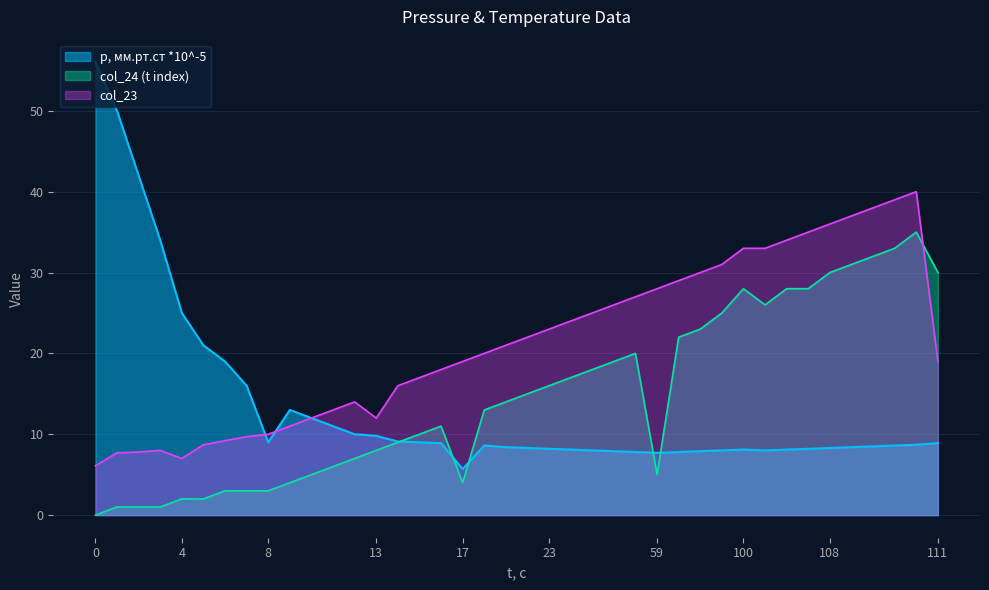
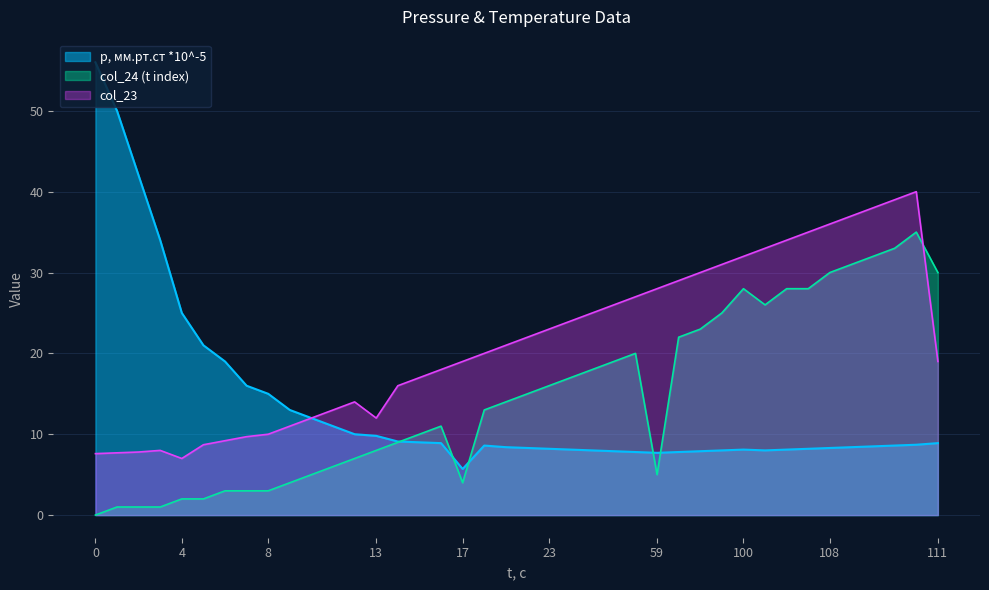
  {
    "p, мм.рт.ст *10^-5": {
      "4": 25,
-     "8": 9,
+     "8": 15,
      "13": 10,
      "17": 6,
      "59": 8,
      "100": 8,
      "108": 8,
      "111": 9
    },
    "col_24 (t index)": {
      "0": 0,
      "4": 2,
      "8": 3,
      "13": 8,
      "17": 4,
      "59": 5,
      "100": 28,
      "108": 30,
      "111": 30
    },
    "col_23": {
-     "0": 6,
+     "0": 8,
      "4": 7,
      "8": 10,
      "13": 12,
      "17": 19,
      "59": 28,
-     "100": 33,
+     "100": 32,
      "108": 36,
      "111": 19
    }
  }
